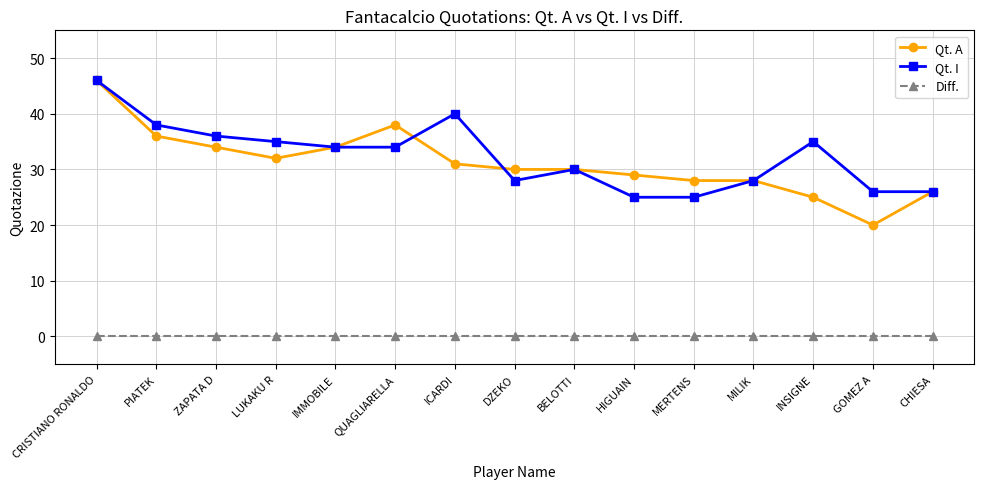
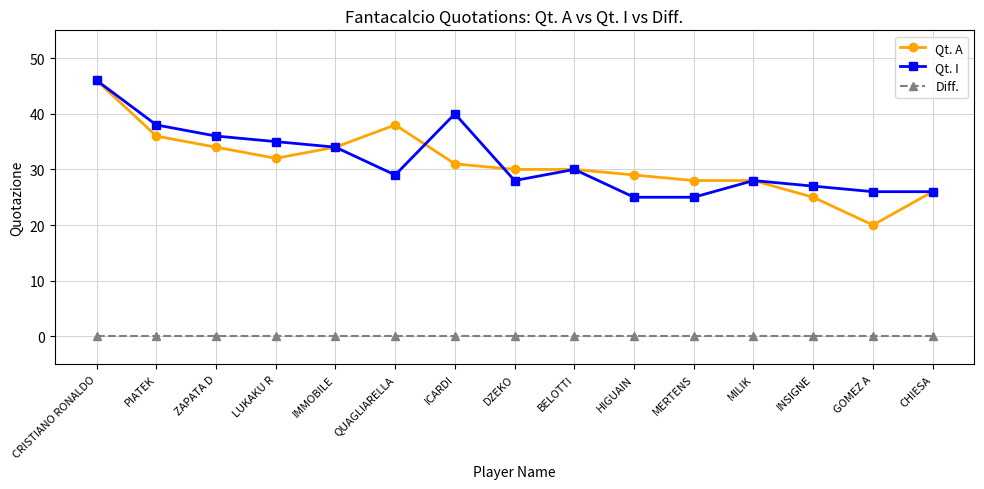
  {
    "Qt. A": {
      "PIATEK": 36,
      "ZAPATA D": 34,
      "LUKAKU R": 32,
      "QUAGLIARELLA": 38,
      "ICARDI": 31,
      "DZEKO": 30,
      "HIGUAIN": 29,
      "MERTENS": 28,
      "INSIGNE": 25,
      "GOMEZ A": 20
    },
    "Qt. I": {
      "PIATEK": 38,
      "ZAPATA D": 36,
      "LUKAKU R": 35,
-     "QUAGLIARELLA": 34,
+     "QUAGLIARELLA": 29,
      "ICARDI": 40,
      "DZEKO": 28,
      "HIGUAIN": 25,
      "MERTENS": 25,
-     "INSIGNE": 35,
+     "INSIGNE": 27,
      "GOMEZ A": 26
    },
    "Diff.": {
      "CRISTIANO RONALDO": 0,
      "PIATEK": 0,
      "ZAPATA D": 0,
      "LUKAKU R": 0,
      "IMMOBILE": 0,
      "QUAGLIARELLA": 0,
      "ICARDI": 0,
      "DZEKO": 0,
      "BELOTTI": 0,
      "HIGUAIN": 0,
      "MERTENS": 0,
      "MILIK": 0,
      "INSIGNE": 0,
      "GOMEZ A": 0,
      "CHIESA": 0
    }
  }
